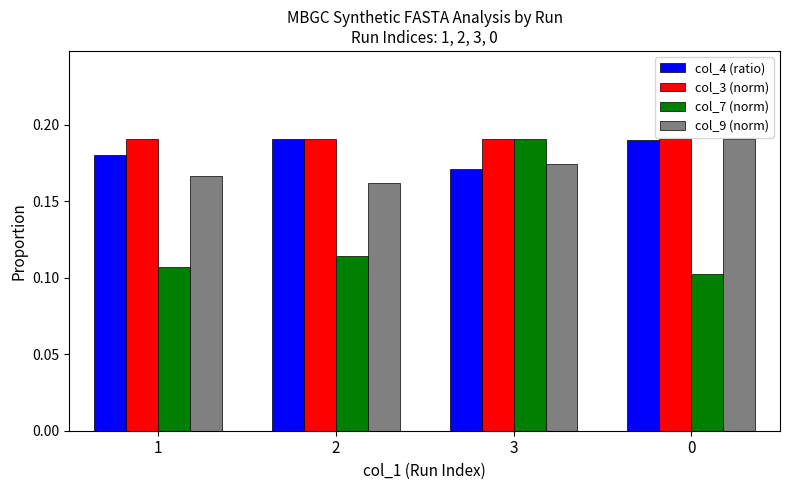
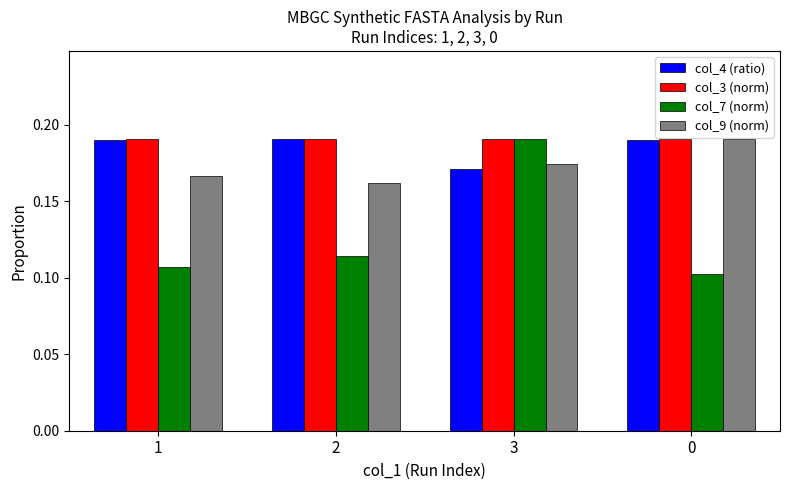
  {
    "col_4 (ratio)": {
-     "1": 0.18,
+     "1": 0.19,
      "2": 0.19,
      "3": 0.17,
      "0": 0.19
    },
    "col_3 (norm)": {
      "1": 0.19,
      "2": 0.19,
      "3": 0.19,
      "0": 0.19
    },
    "col_7 (norm)": {
      "1": 0.107,
      "2": 0.114,
      "3": 0.19,
      "0": 0.103
    },
    "col_9 (norm)": {
      "1": 0.167,
      "2": 0.162,
      "3": 0.174,
      "0": 0.19
    }
  }
